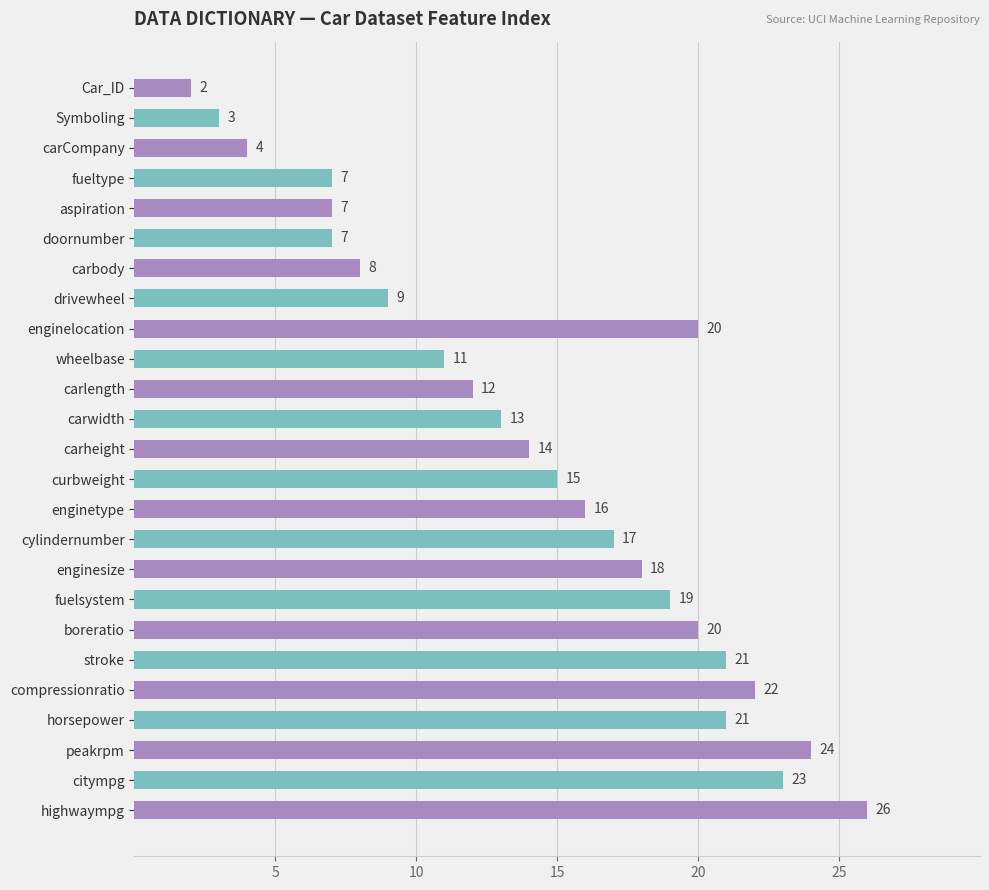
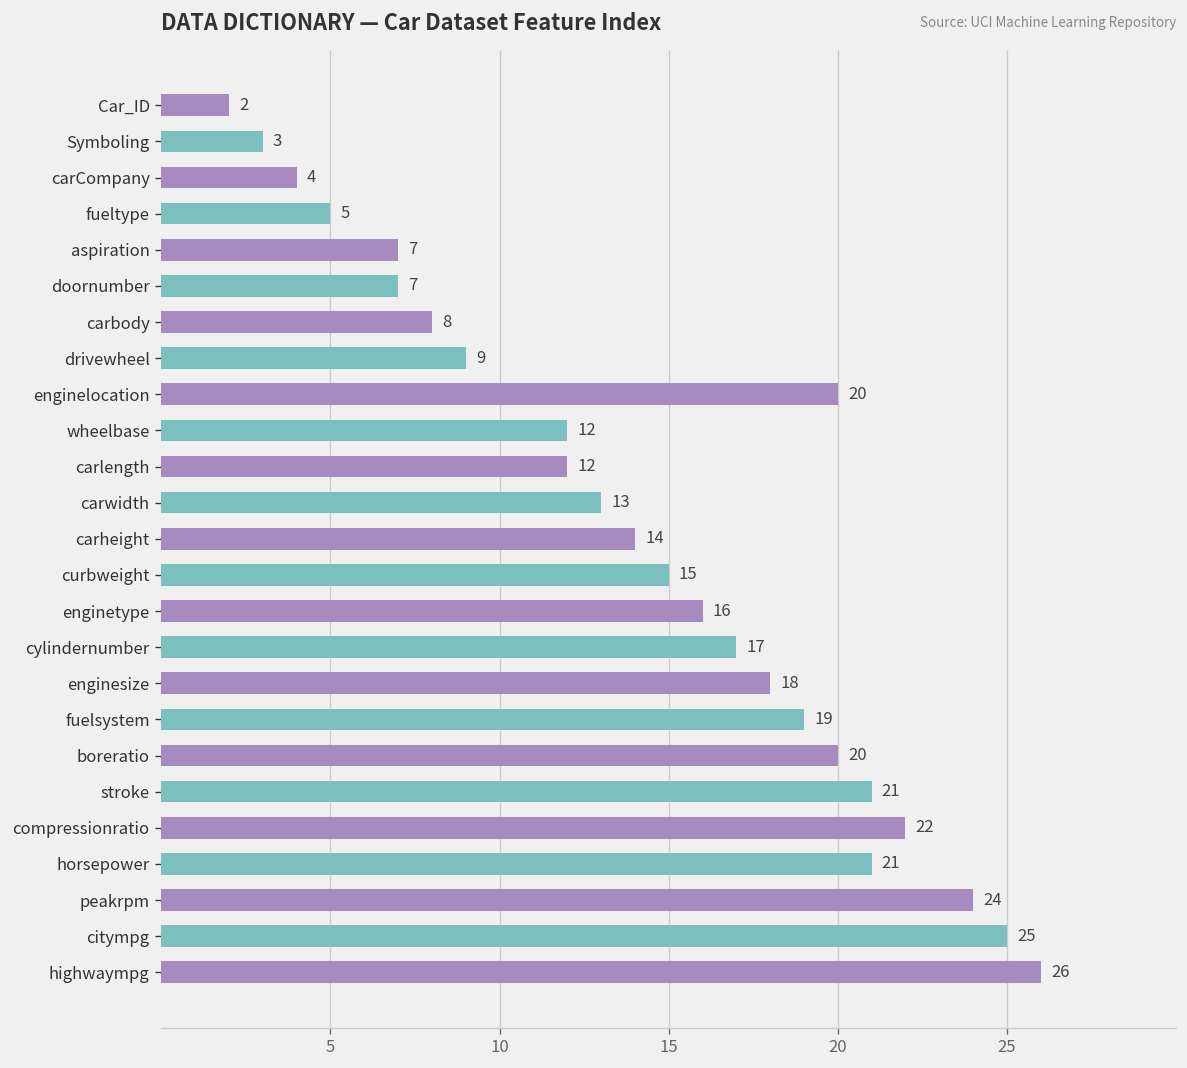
  {
    "Car_ID": 2,
    "Symboling": 3,
    "carCompany": 4,
-   "fueltype": 7,
+   "fueltype": 5,
    "aspiration": 7,
    "doornumber": 7,
    "carbody": 8,
    "drivewheel": 9,
    "enginelocation": 20,
-   "wheelbase": 11,
+   "wheelbase": 12,
    "carlength": 12,
    "carwidth": 13,
    "carheight": 14,
    "curbweight": 15,
    "enginetype": 16,
    "cylindernumber": 17,
    "enginesize": 18,
    "fuelsystem": 19,
    "boreratio": 20,
    "stroke": 21,
    "compressionratio": 22,
    "horsepower": 21,
    "peakrpm": 24,
-   "citympg": 23,
+   "citympg": 25,
    "highwaympg": 26
  }
